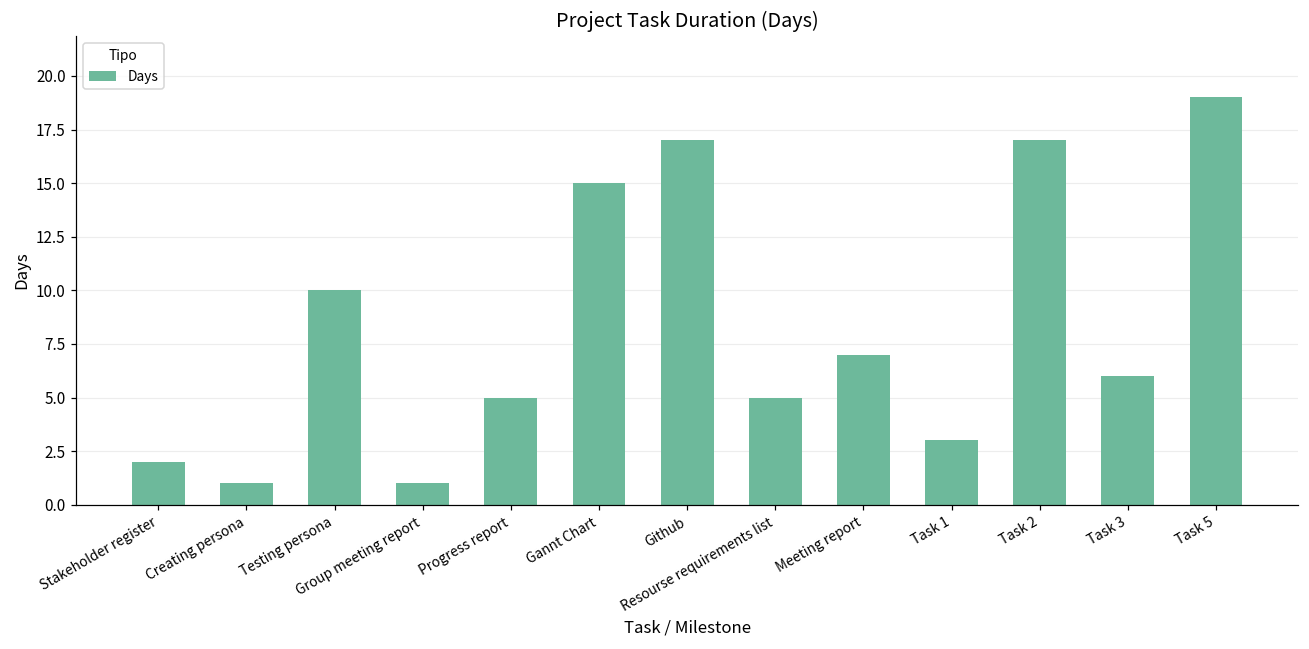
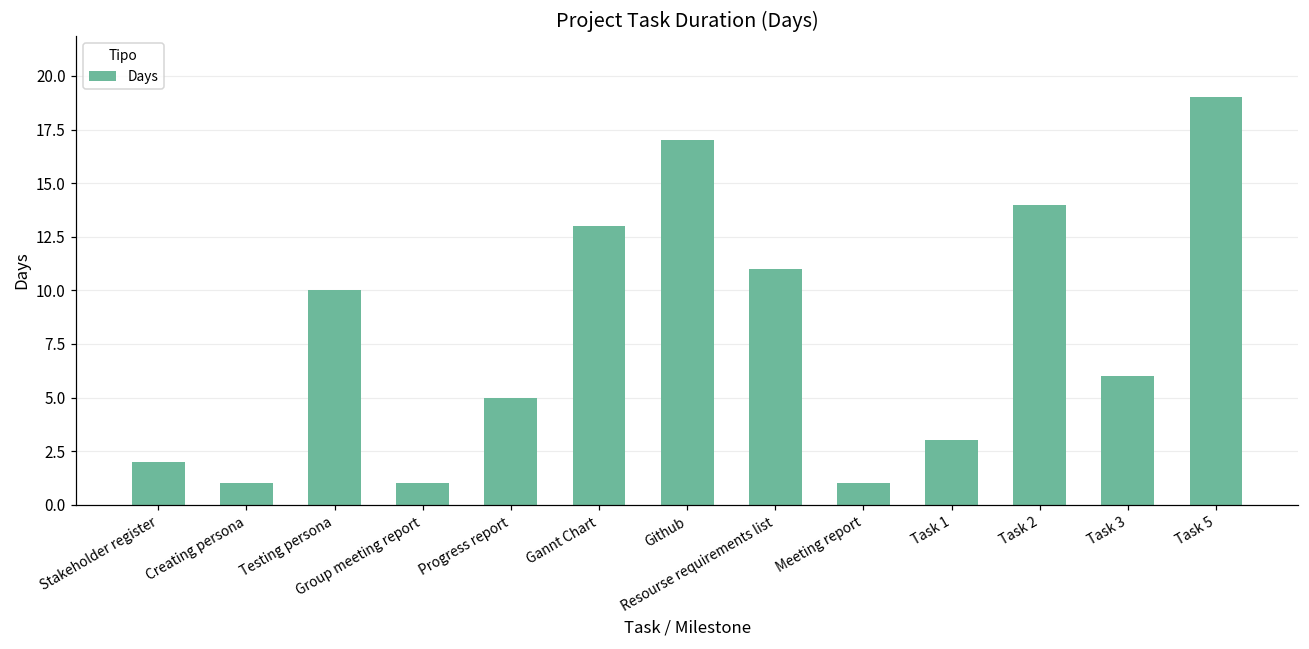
  {
    "Stakeholder register": 2,
    "Creating persona": 1,
    "Testing persona": 10,
    "Group meeting report": 1,
    "Progress report": 5,
-   "Gannt Chart": 15,
+   "Gannt Chart": 13,
    "Github": 17,
-   "Resourse requirements list": 5,
-   "Meeting report": 7,
+   "Resourse requirements list": 11,
+   "Meeting report": 1,
    "Task 1": 3,
-   "Task 2": 17,
+   "Task 2": 14,
    "Task 3": 6,
    "Task 5": 19
  }
